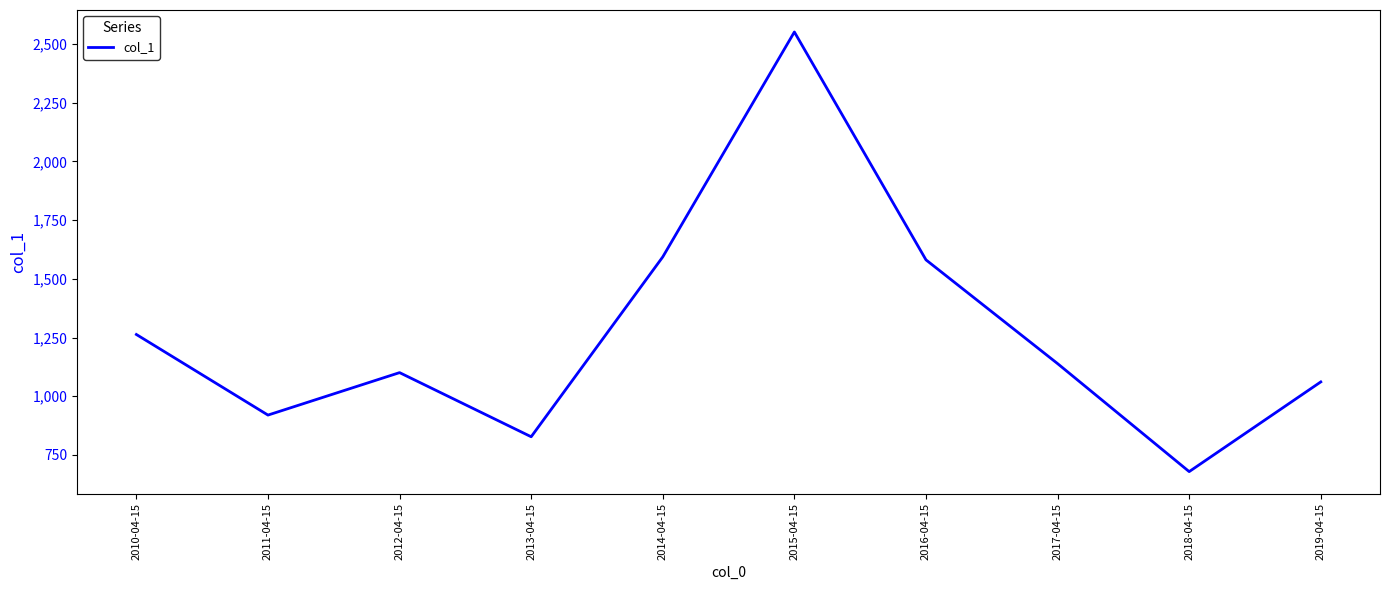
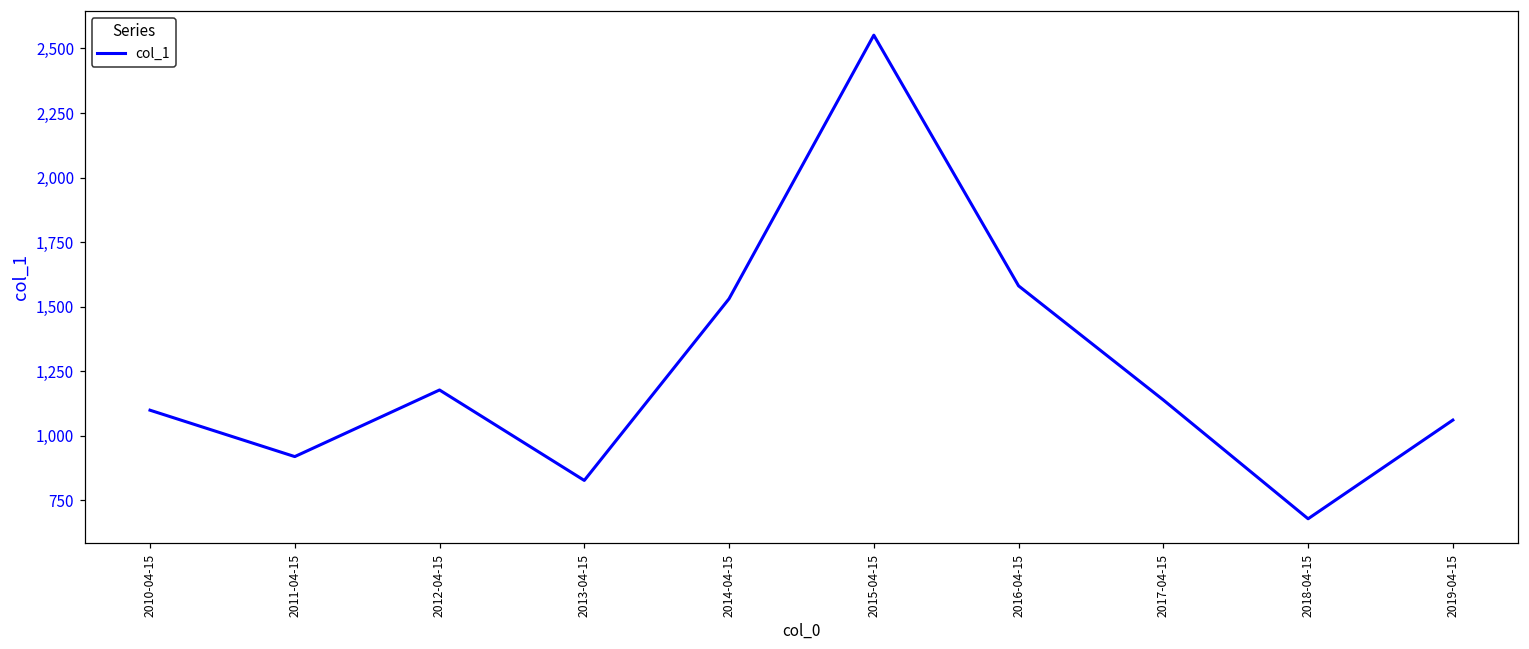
  {
-   "2010-04-15": "1,260",
+   "2010-04-15": "1,100",
    "2011-04-15": "920",
-   "2012-04-15": "1,100",
+   "2012-04-15": "1,180",
    "2013-04-15": "830",
-   "2014-04-15": "1,590",
+   "2014-04-15": "1,530",
    "2015-04-15": "2,550",
    "2016-04-15": "1,580",
    "2017-04-15": "1,140",
    "2018-04-15": "680",
    "2019-04-15": "1,060"
  }
